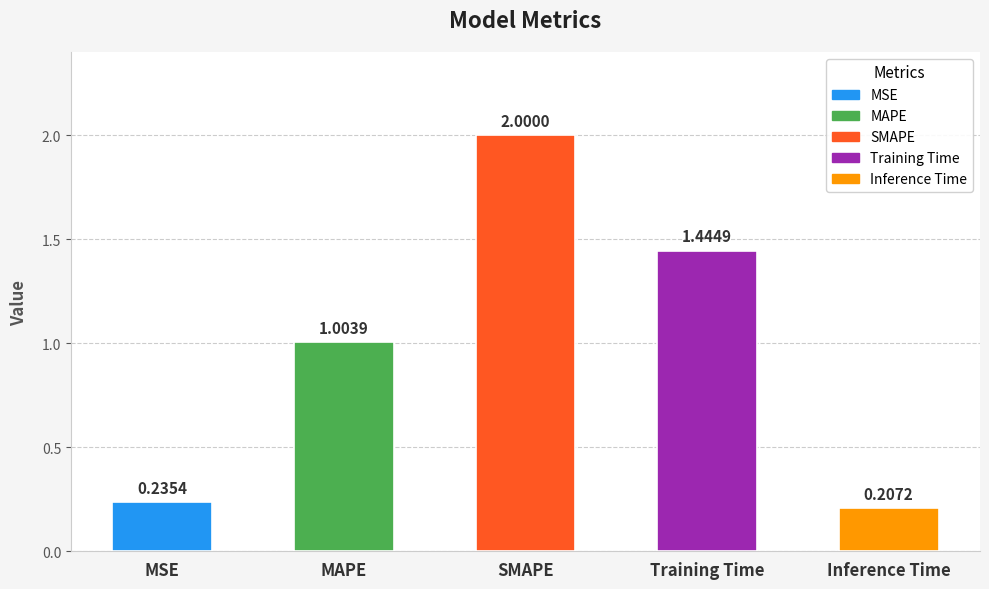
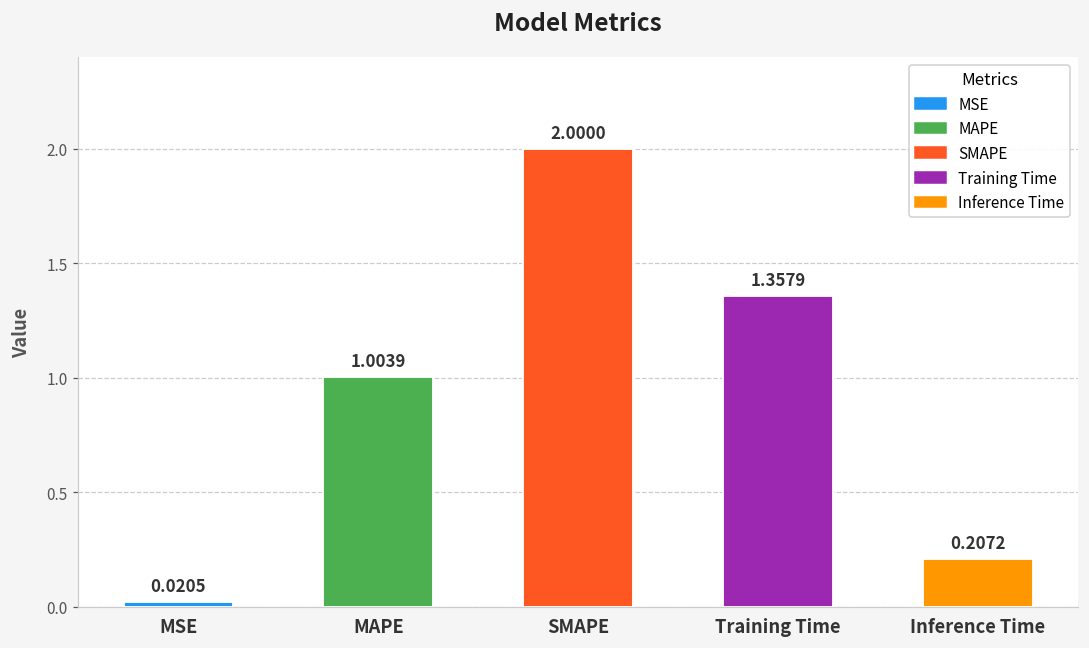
  {
-   "MSE": 0.2354,
+   "MSE": 0.0205,
    "MAPE": 1.0039,
    "SMAPE": 2.0000,
-   "Training Time": 1.4449,
+   "Training Time": 1.3579,
    "Inference Time": 0.2072
  }
